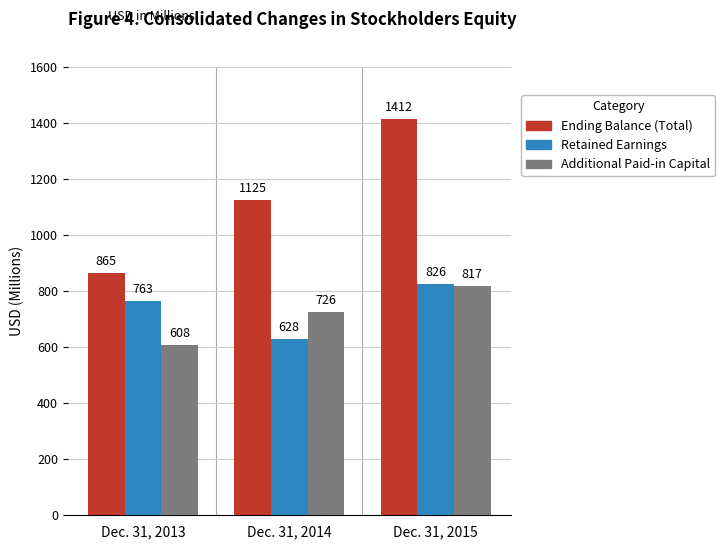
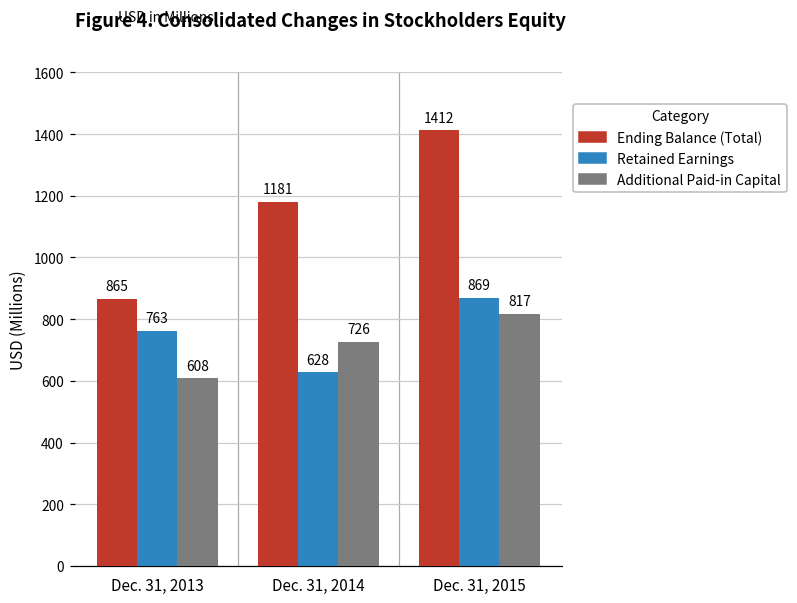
  {
    "Ending Balance (Total)": {
      "Dec. 31, 2013": 865,
-     "Dec. 31, 2014": 1125,
+     "Dec. 31, 2014": 1181,
      "Dec. 31, 2015": 1412
    },
    "Retained Earnings": {
      "Dec. 31, 2013": 763,
      "Dec. 31, 2014": 628,
-     "Dec. 31, 2015": 826
+     "Dec. 31, 2015": 869
    },
    "Additional Paid-in Capital": {
      "Dec. 31, 2013": 608,
      "Dec. 31, 2014": 726,
      "Dec. 31, 2015": 817
    }
  }
